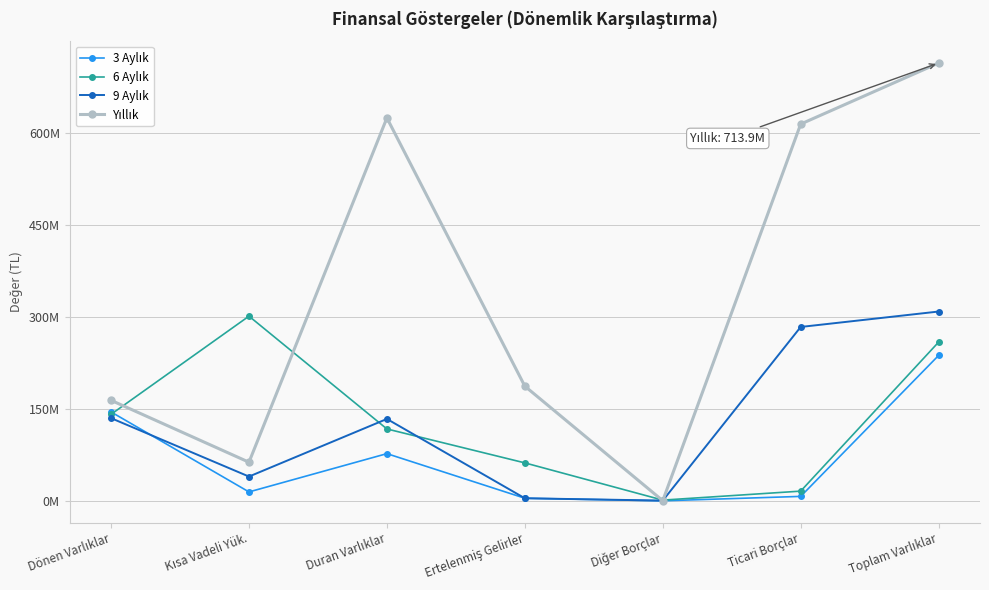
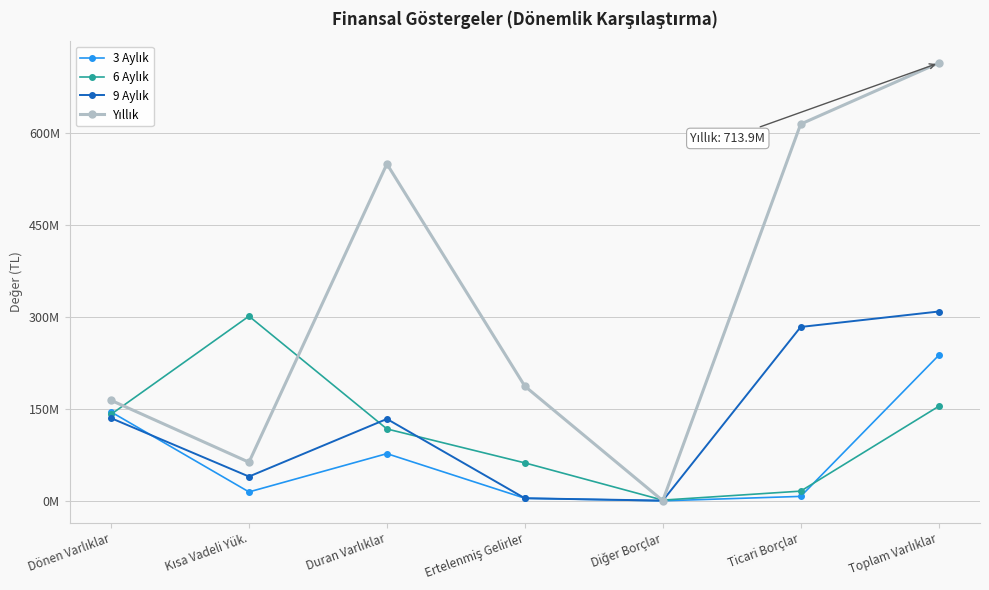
  {
    "3 Aylık": {
      "Kısa Vadeli Yük.": 20000000,
      "Duran Varlıklar": 80000000,
      "Ticari Borçlar": 10000000,
      "Toplam Varlıklar": 240000000
    },
    "6 Aylık": {
      "Kısa Vadeli Yük.": 300000000,
      "Duran Varlıklar": 120000000,
      "Ertelenmiş Gelirler": 60000000,
      "Ticari Borçlar": 20000000,
-     "Toplam Varlıklar": 260000000
+     "Toplam Varlıklar": 150000000
    },
    "9 Aylık": {
      "Dönen Varlıklar": 140000000,
      "Kısa Vadeli Yük.": 40000000,
      "Duran Varlıklar": 130000000,
      "Ticari Borçlar": 280000000,
      "Toplam Varlıklar": 310000000
    },
    "Yıllık": {
      "Dönen Varlıklar": 160000000,
      "Kısa Vadeli Yük.": 60000000,
-     "Duran Varlıklar": 620000000,
+     "Duran Varlıklar": 550000000,
      "Ertelenmiş Gelirler": 190000000,
      "Toplam Varlıklar": 710000000
    }
  }
